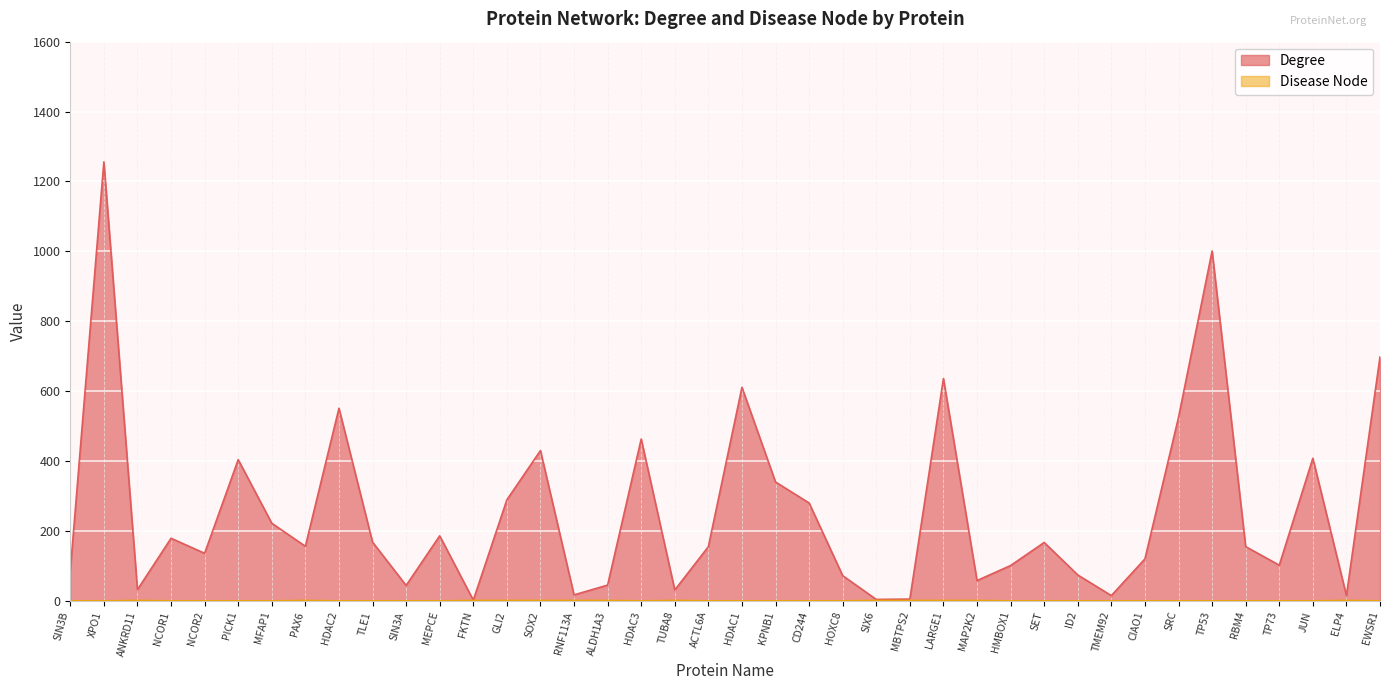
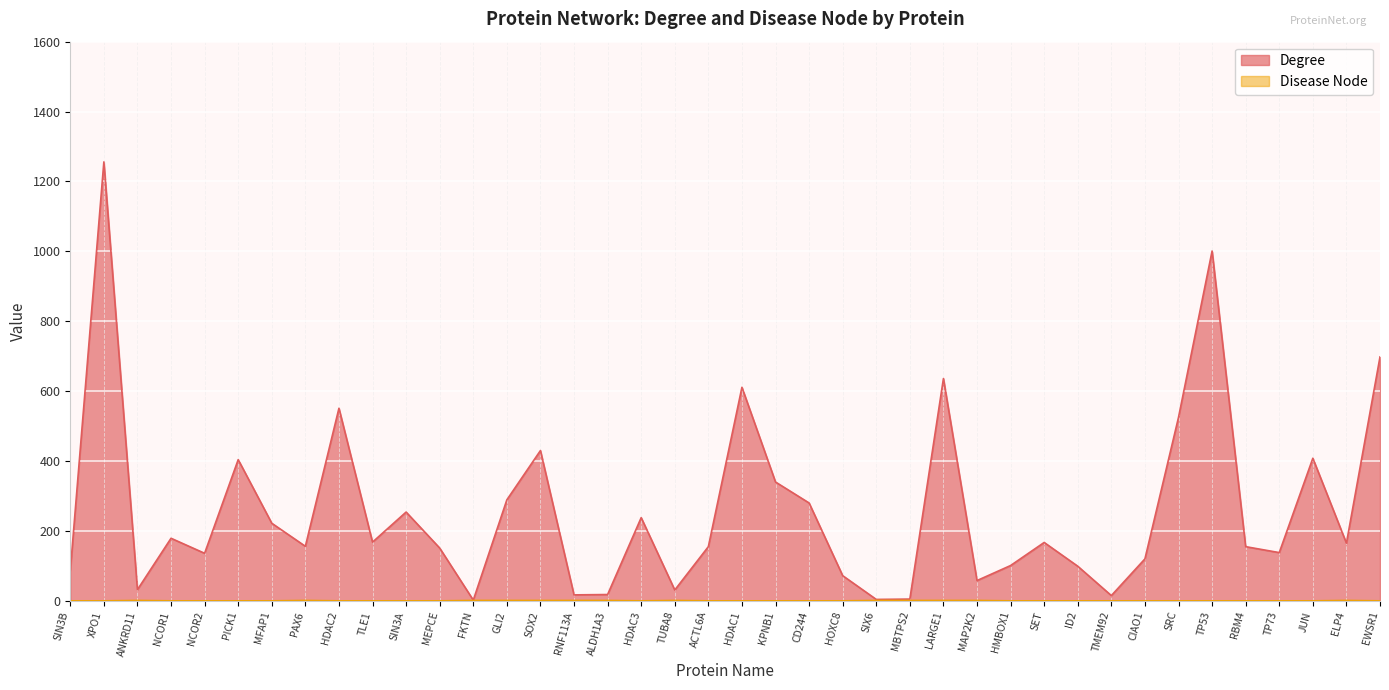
  {
    "Degree": {
      "SIN3B": 90,
      "XPO1": 1260,
      "ANKRD11": 30,
      "NCOR1": 180,
      "NCOR2": 140,
      "PICK1": 400,
      "MFAP1": 220,
      "PAX6": 160,
      "HDAC2": 550,
      "TLE1": 170,
-     "SIN3A": 40,
-     "MEPCE": 190,
+     "SIN3A": 250,
+     "MEPCE": 150,
      "GLI2": 290,
      "SOX2": 430,
      "RNF113A": 20,
-     "ALDH1A3": 50,
-     "HDAC3": 460,
+     "ALDH1A3": 20,
+     "HDAC3": 240,
      "TUBA8": 30,
      "ACTL6A": 160,
      "HDAC1": 610,
      "KPNB1": 340,
      "CD244": 280,
      "HOXC8": 70,
      "LARGE1": 640,
      "MAP2K2": 60,
      "HMBOX1": 100,
      "SET": 170,
-     "ID2": 70,
+     "ID2": 100,
      "TMEM92": 20,
      "CIAO1": 120,
      "SRC": 530,
      "TP53": 1000,
      "RBM4": 160,
-     "TP73": 100,
+     "TP73": 140,
      "JUN": 410,
-     "ELP4": 20,
+     "ELP4": 170,
      "EWSR1": 700
    },
    "Disease Node": {
      "SIN3B": 0,
      "XPO1": 0,
      "ANKRD11": 0,
      "NCOR1": 0,
      "NCOR2": 0,
      "PICK1": 0,
      "MFAP1": 0,
      "PAX6": 0,
      "HDAC2": 0,
      "TLE1": 0,
      "SIN3A": 0,
      "MEPCE": 0,
      "GLI2": 0,
      "SOX2": 0,
      "RNF113A": 0,
      "ALDH1A3": 0,
      "HDAC3": 0,
      "TUBA8": 0,
      "ACTL6A": 0,
      "HDAC1": 0,
      "KPNB1": 0,
      "CD244": 0,
      "HOXC8": 0,
      "LARGE1": 0,
      "MAP2K2": 0,
      "HMBOX1": 0,
      "SET": 0,
      "ID2": 0,
      "TMEM92": 0,
      "CIAO1": 0,
      "SRC": 0,
      "TP53": 0,
      "RBM4": 0,
      "TP73": 0,
      "JUN": 0,
      "ELP4": 0,
      "EWSR1": 0
    }
  }
